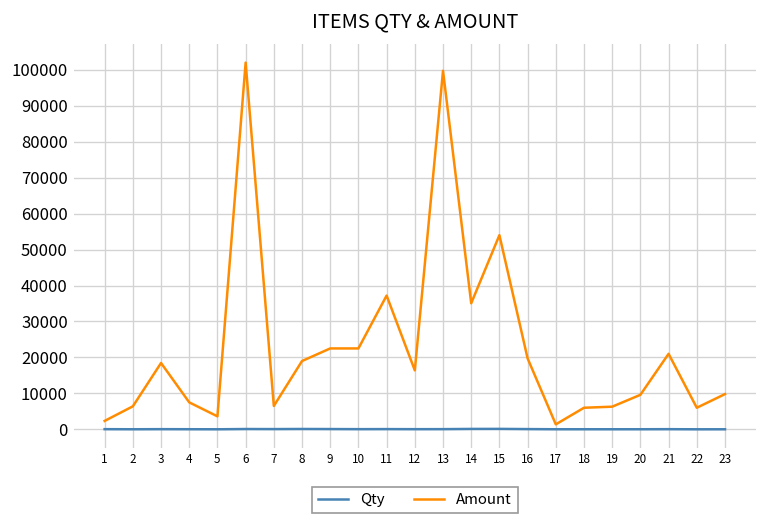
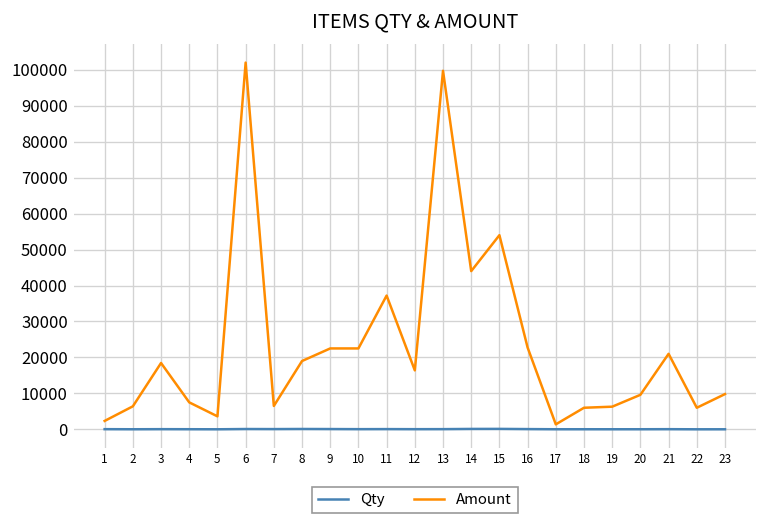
  {
    "Qty": {
      "1": 0,
      "2": 0,
      "3": 0,
      "4": 0,
      "5": 0,
      "6": 0,
      "7": 0,
      "8": 0,
      "9": 0,
      "10": 0,
      "11": 0,
      "12": 0,
      "13": 0,
      "14": 0,
      "15": 0,
      "16": 0,
      "17": 0,
      "18": 0,
      "19": 0,
      "20": 0,
      "21": 0,
      "22": 0,
      "23": 0
    },
    "Amount": {
      "1": 2000,
      "2": 6000,
      "3": 18000,
      "4": 8000,
      "5": 4000,
      "6": 102000,
      "7": 7000,
      "8": 19000,
      "9": 23000,
      "10": 23000,
      "11": 37000,
      "12": 16000,
      "13": 100000,
-     "14": 35000,
+     "14": 44000,
      "15": 54000,
-     "16": 20000,
+     "16": 23000,
      "17": 1000,
      "18": 6000,
      "19": 6000,
      "20": 10000,
      "21": 21000,
      "22": 6000,
      "23": 10000
    }
  }
